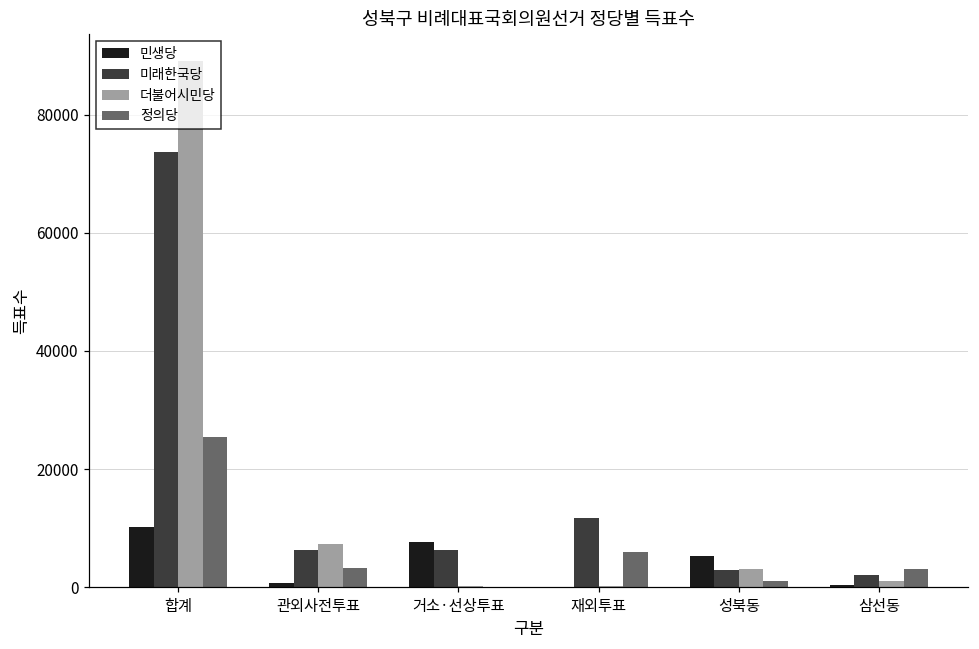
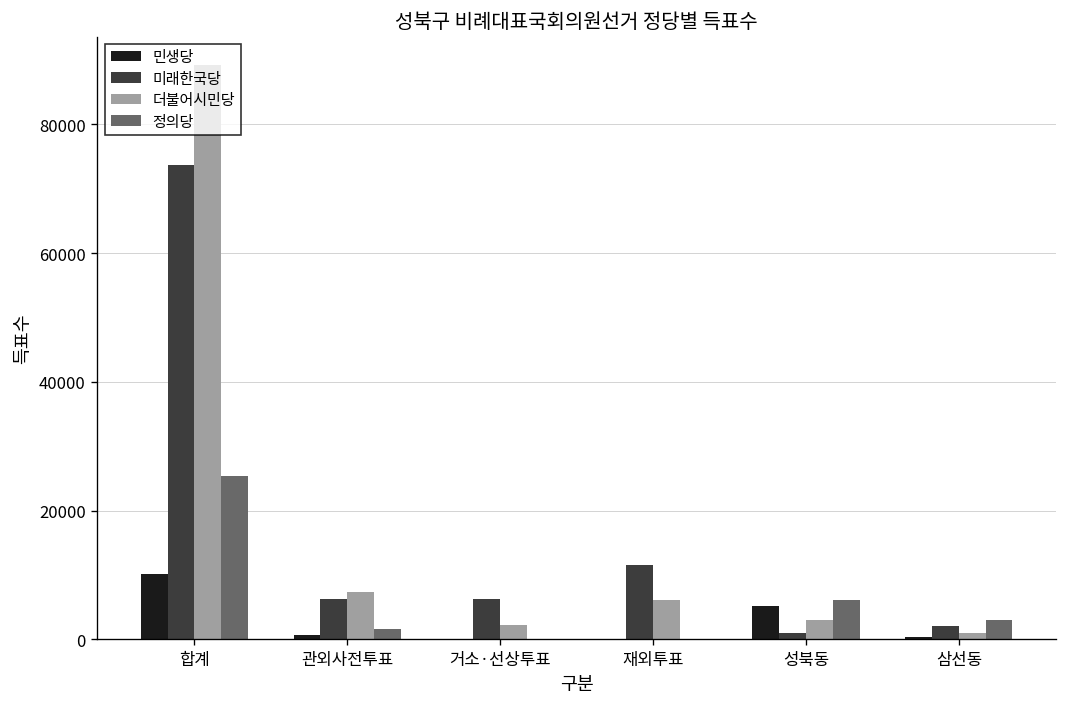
  {
    "민생당": {
      "합계": 10000,
      "관외사전투표": 1000,
-     "거소·선상투표": 8000,
+     "거소·선상투표": 0,
      "성북동": 5000
    },
    "미래한국당": {
      "합계": 74000,
      "관외사전투표": 6000,
      "거소·선상투표": 6000,
      "재외투표": 12000,
-     "성북동": 3000,
+     "성북동": 1000,
      "삼선동": 2000
    },
    "더불어시민당": {
      "관외사전투표": 7000,
-     "거소·선상투표": 0,
-     "재외투표": 0,
+     "거소·선상투표": 2000,
+     "재외투표": 6000,
      "성북동": 3000,
      "삼선동": 1000
    },
    "정의당": {
      "합계": 25000,
-     "관외사전투표": 3000,
-     "재외투표": 6000,
-     "성북동": 1000,
+     "관외사전투표": 2000,
+     "재외투표": 0,
+     "성북동": 6000,
      "삼선동": 3000
    }
  }
